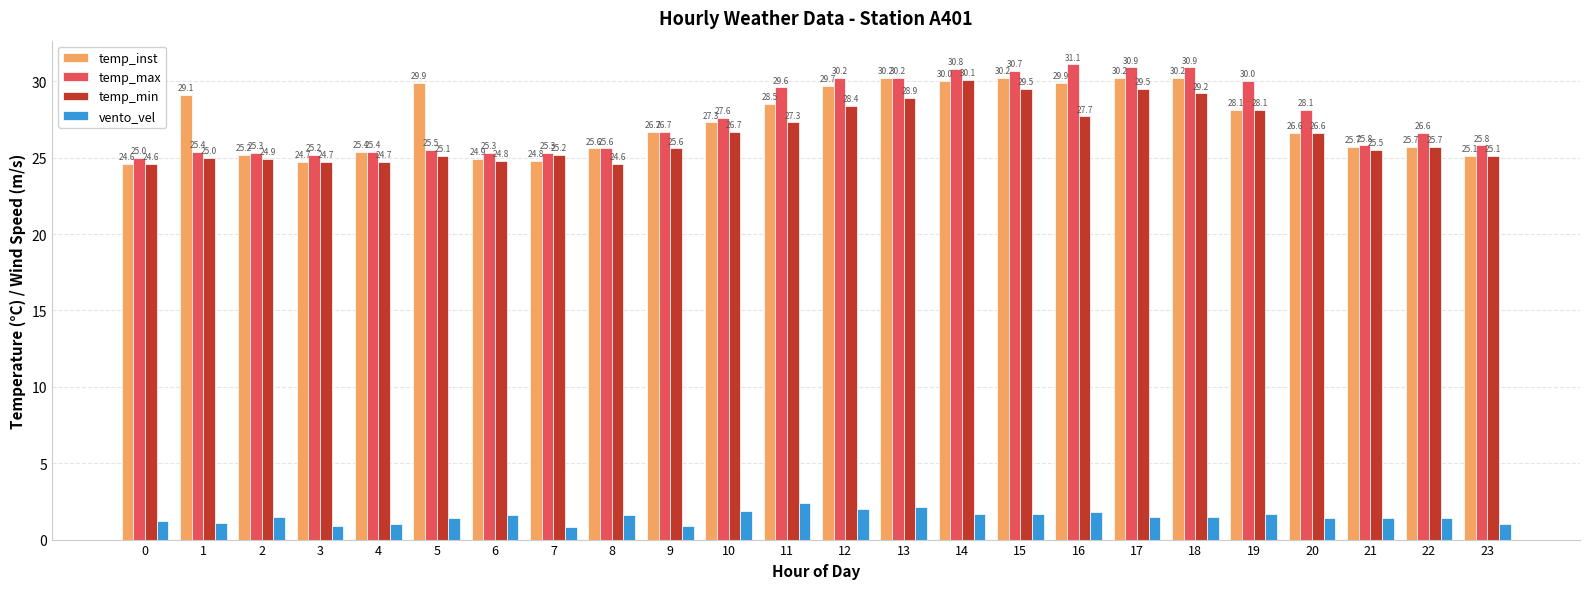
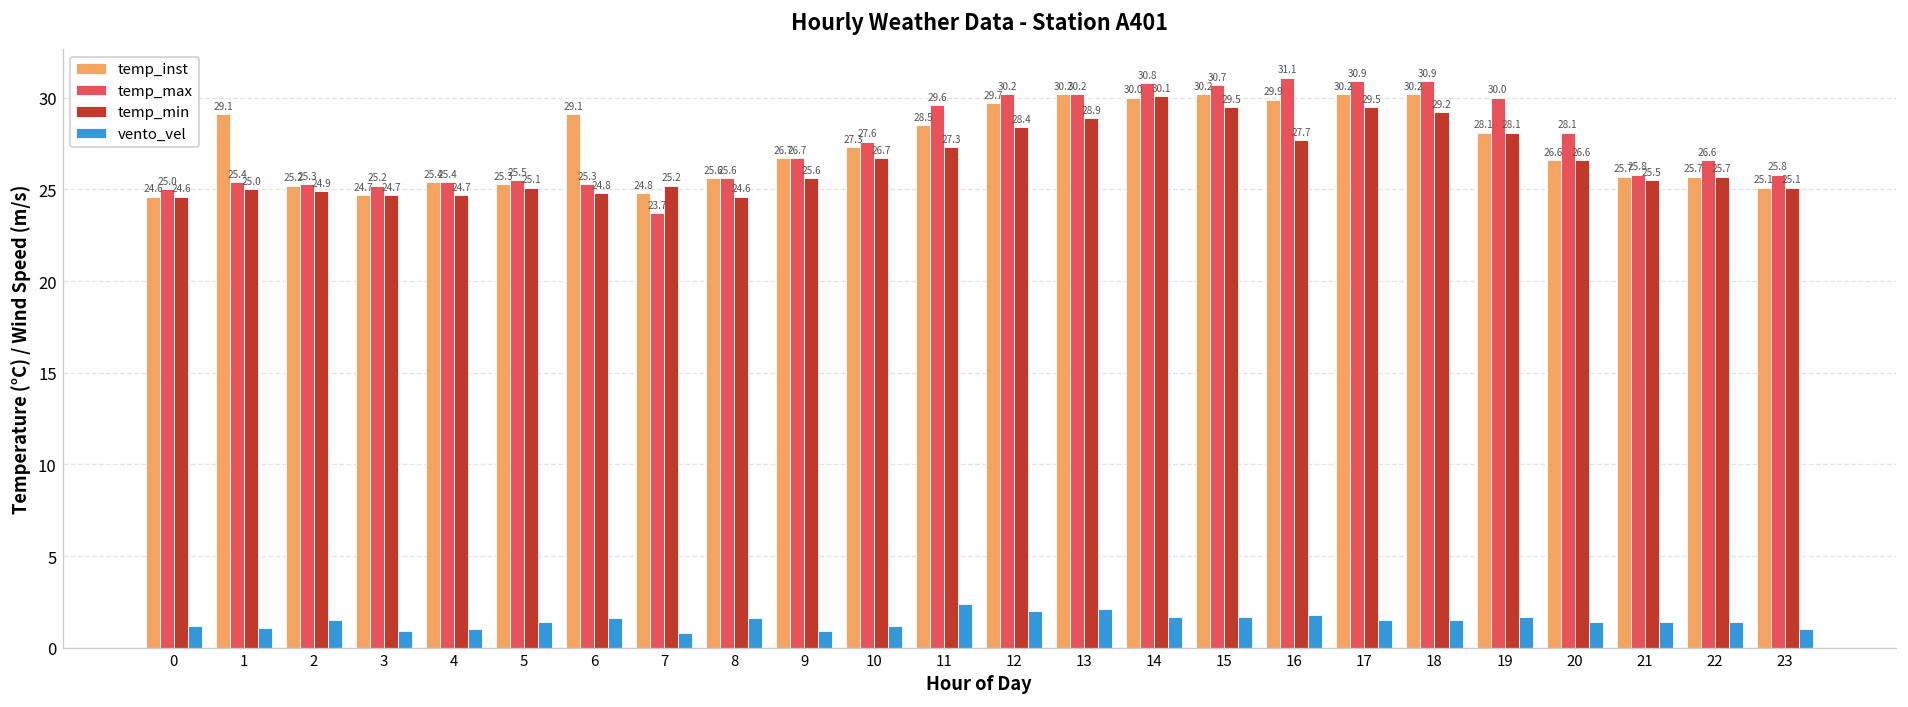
  {
    "temp_inst": {
      "0": 24.6,
      "1": 29.1,
      "3": 24.7,
-     "5": 29.9,
-     "6": 24.9,
+     "5": 25.3,
+     "6": 29.1,
      "7": 24.8,
      "10": 27.3,
      "11": 28.5,
      "12": 29.7,
      "14": 30.0,
      "15": 30.2,
      "16": 29.9,
      "17": 30.2,
      "18": 30.2,
      "19": 28.1,
      "20": 26.6,
      "22": 25.7,
      "23": 25.1
    },
    "temp_max": {
      "0": 25.0,
      "1": 25.4,
      "3": 25.2,
      "6": 25.3,
-     "7": 25.3,
+     "7": 23.7,
      "10": 27.6,
      "11": 29.6,
      "12": 30.2,
      "14": 30.8,
      "15": 30.7,
      "16": 31.1,
      "17": 30.9,
      "18": 30.9,
      "19": 30.0,
      "20": 28.1,
      "22": 26.6,
      "23": 25.8
    },
    "temp_min": {
      "0": 24.6,
      "1": 25.0,
      "2": 24.9,
      "3": 24.7,
      "4": 24.7,
      "5": 25.1,
      "6": 24.8,
      "7": 25.2,
      "8": 24.6,
      "9": 25.6,
      "10": 26.7,
      "11": 27.3,
      "12": 28.4,
      "13": 28.9,
      "14": 30.1,
      "15": 29.5,
      "16": 27.7,
      "17": 29.5,
      "18": 29.2,
      "19": 28.1,
      "20": 26.6,
      "21": 25.5,
      "22": 25.7,
      "23": 25.1
    },
    "vento_vel": {
      "0": 1.2,
      "1": 1.1,
      "2": 1.5,
      "3": 0.9,
      "4": 1.0,
      "5": 1.4,
      "6": 1.6,
      "7": 0.8,
      "8": 1.6,
      "9": 0.9,
-     "10": 1.9,
+     "10": 1.2,
      "11": 2.4,
      "12": 2.0,
      "13": 2.1,
      "14": 1.7,
      "15": 1.7,
      "16": 1.8,
      "17": 1.5,
      "18": 1.5,
      "19": 1.7,
      "20": 1.4,
      "21": 1.4,
      "22": 1.4,
      "23": 1.0
    }
  }
